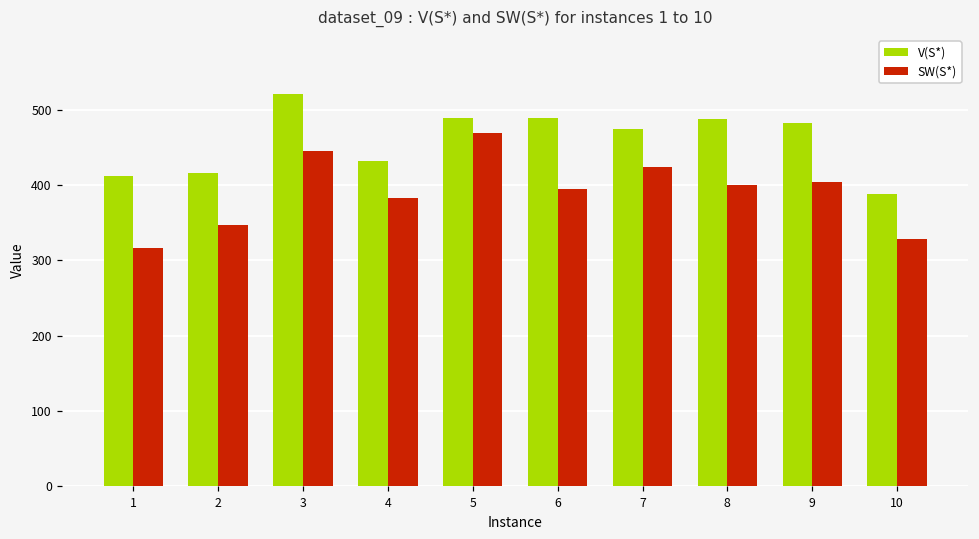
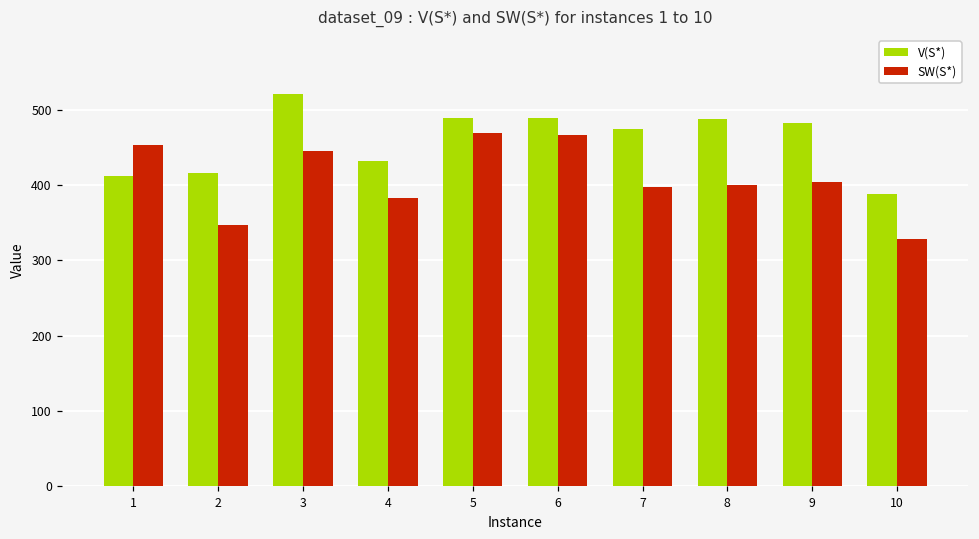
  {
    "V(S*)": {
      "1": 410,
      "2": 420,
      "3": 520,
      "4": 430,
      "5": 490,
      "6": 490,
      "7": 470,
      "8": 490,
      "9": 480,
      "10": 390
    },
    "SW(S*)": {
-     "1": 320,
+     "1": 450,
      "2": 350,
      "3": 450,
      "4": 380,
      "5": 470,
-     "6": 400,
-     "7": 420,
+     "6": 470,
+     "7": 400,
      "8": 400,
      "9": 400,
      "10": 330
    }
  }
